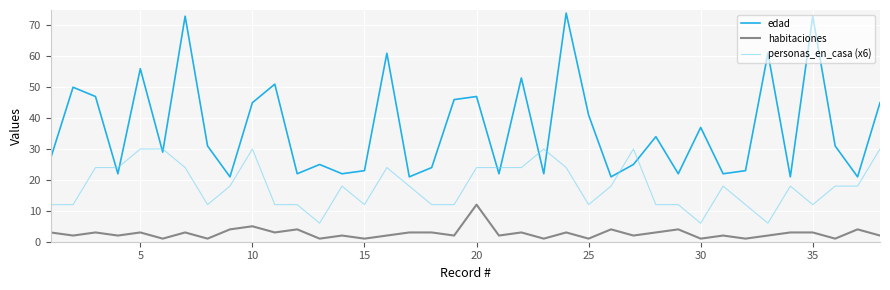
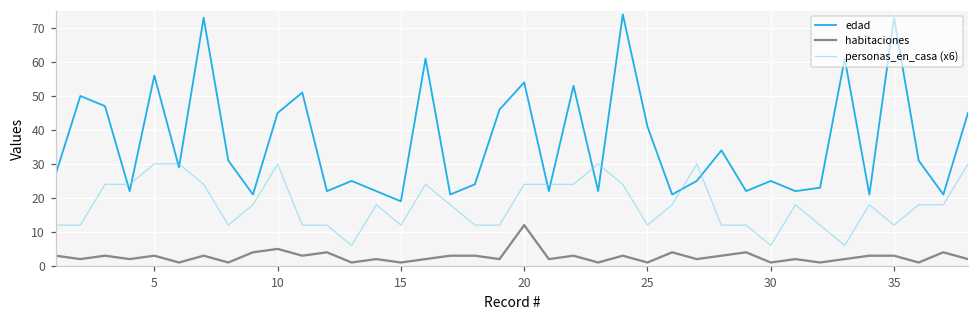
  {
    "edad": {
      "5": 56,
      "10": 45,
-     "15": 23,
-     "20": 47,
+     "15": 19,
+     "20": 54,
      "25": 41,
-     "30": 37
+     "30": 25
    },
    "habitaciones": {
      "5": 3,
      "10": 5,
      "15": 1,
      "20": 12,
      "25": 1,
      "30": 1,
      "35": 3
    },
    "personas_en_casa (x6)": {
      "5": 30,
      "10": 30,
      "15": 12,
      "20": 24,
      "25": 12,
      "30": 6,
      "35": 12
    }
  }
